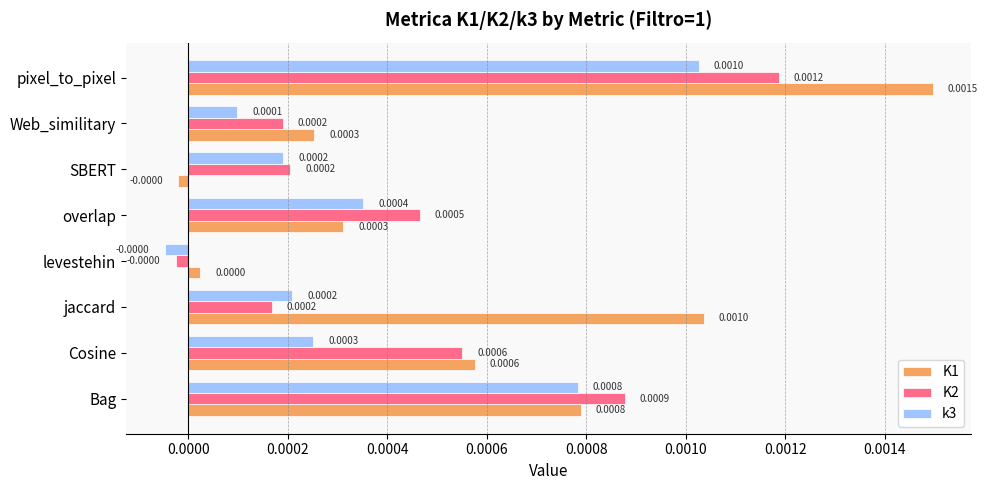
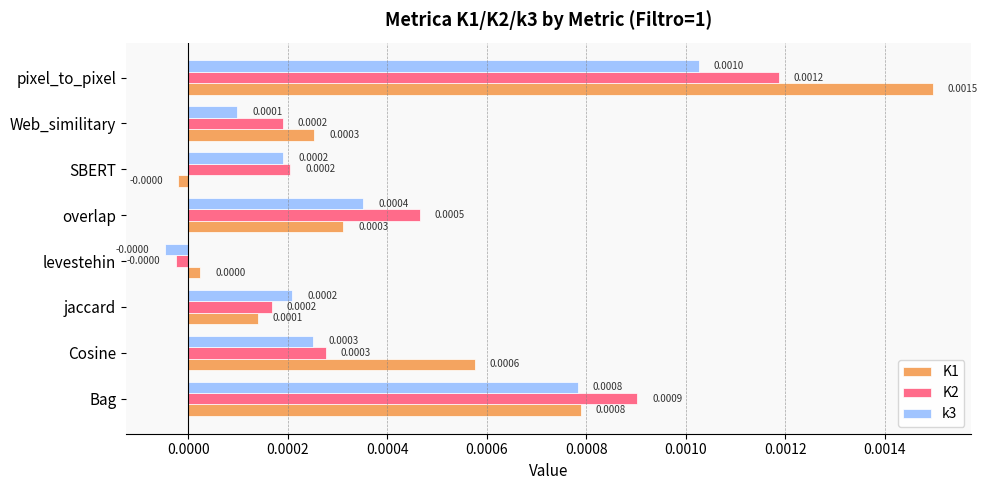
  {
    "K1": {
      "pixel_to_pixel": 0.0015,
      "Web_similitary": 0.0003,
      "SBERT": -0.0000,
      "overlap": 0.0003,
      "levestehin": 0.0000,
-     "jaccard": 0.0010,
+     "jaccard": 0.0001,
      "Cosine": 0.0006,
      "Bag": 0.0008
    },
    "K2": {
      "pixel_to_pixel": 0.0012,
      "Web_similitary": 0.0002,
      "SBERT": 0.0002,
      "overlap": 0.0005,
-     "Cosine": 0.0006,
-     "Bag": 0.00088
+     "Cosine": 0.0003,
+     "Bag": 0.00090
    },
    "k3": {
      "pixel_to_pixel": 0.0010,
      "Web_similitary": 0.0001,
      "overlap": 0.0004,
      "levestehin": -0.0000,
      "jaccard": 0.0002,
      "Bag": 0.0008
    }
  }
